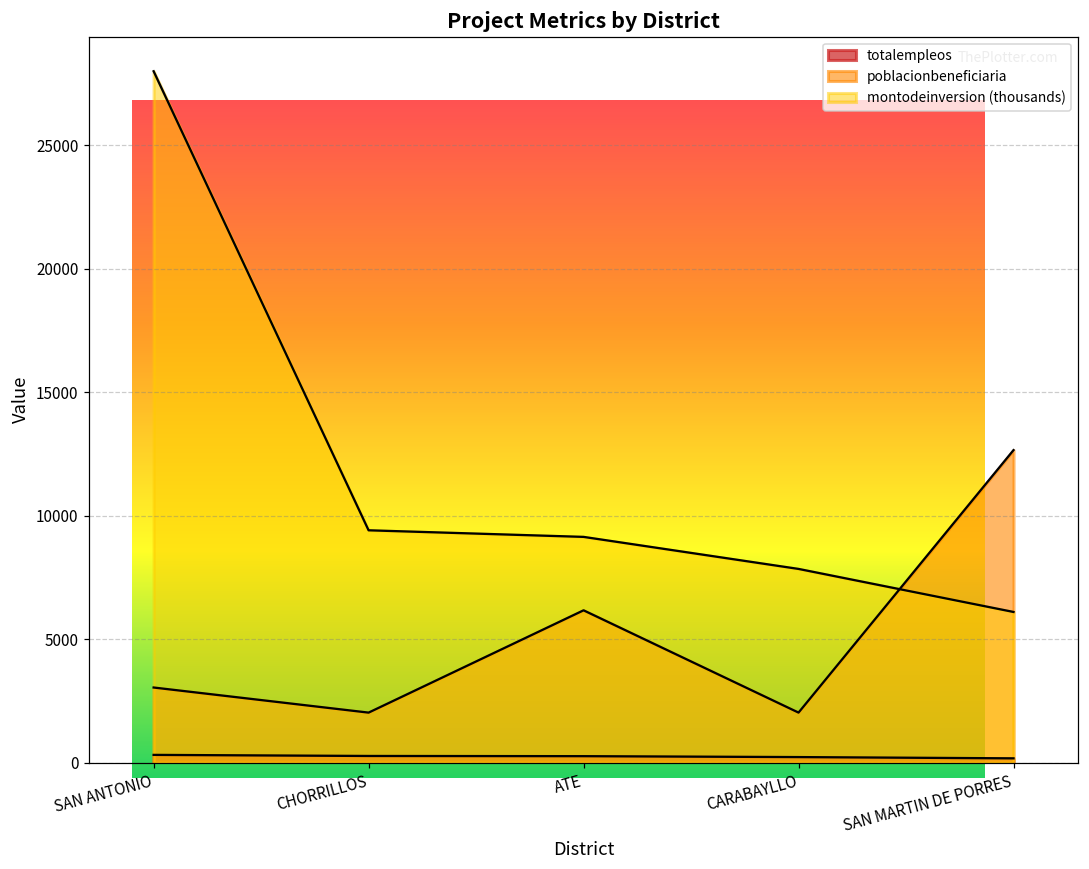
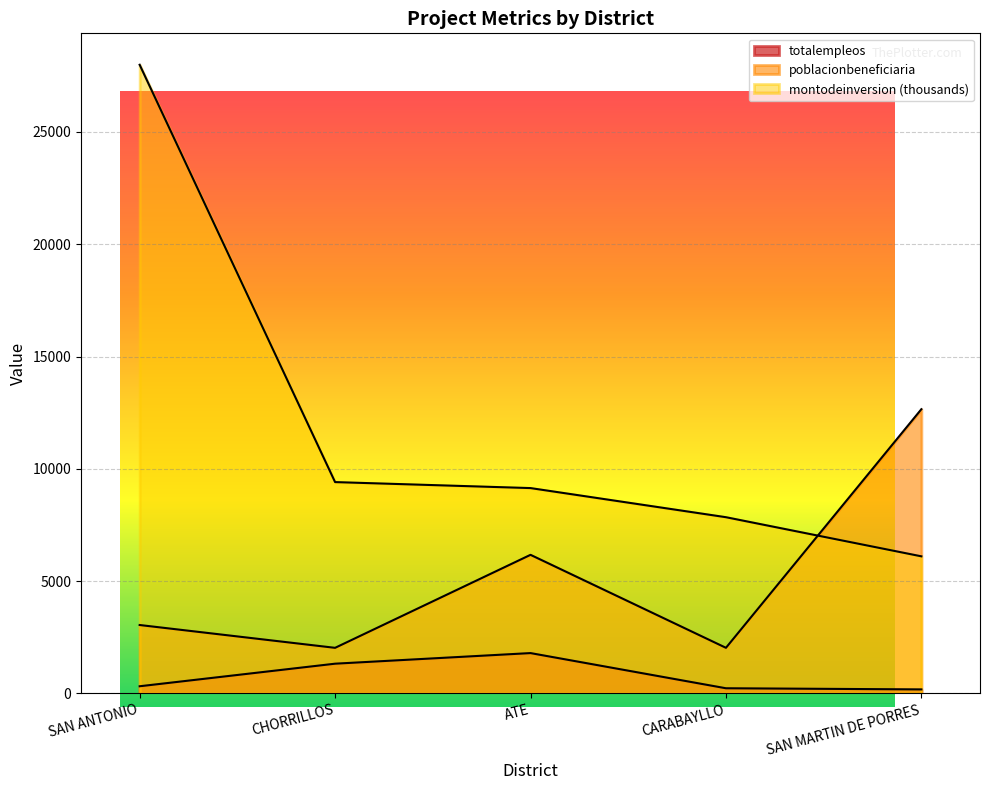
  {
    "totalempleos": {
      "SAN ANTONIO": 300,
-     "CHORRILLOS": 300,
-     "ATE": 300,
+     "CHORRILLOS": 1300,
+     "ATE": 1800,
      "CARABAYLLO": 200,
      "SAN MARTIN DE PORRES": 200
    }
  }
